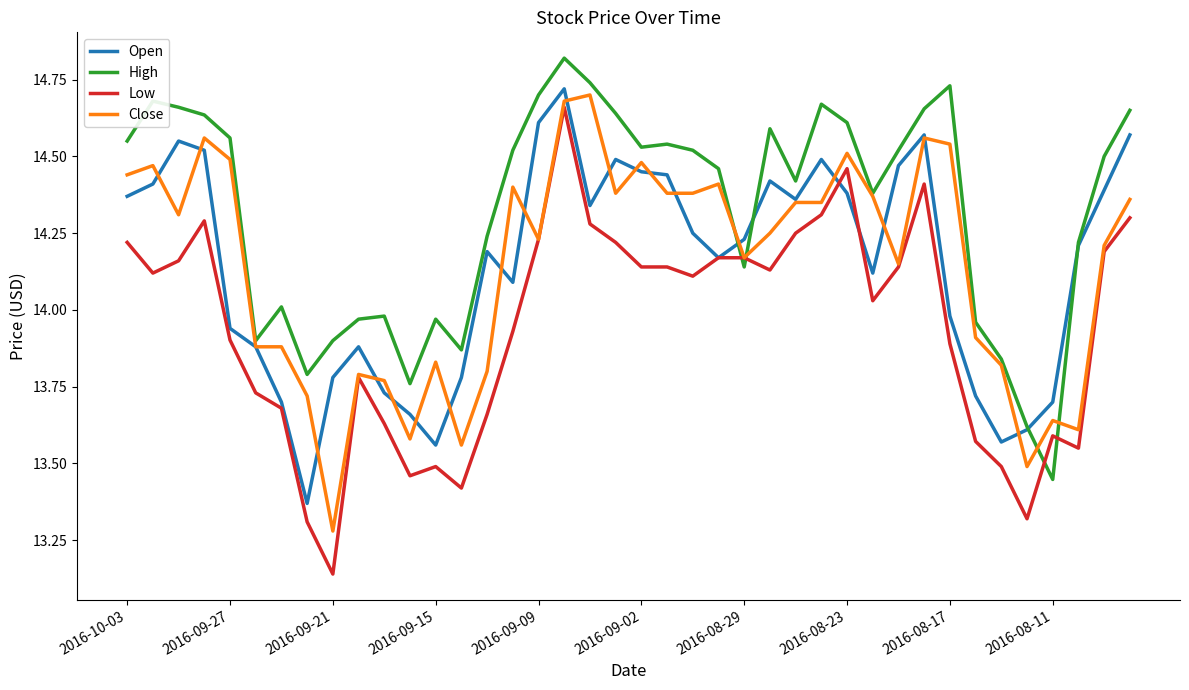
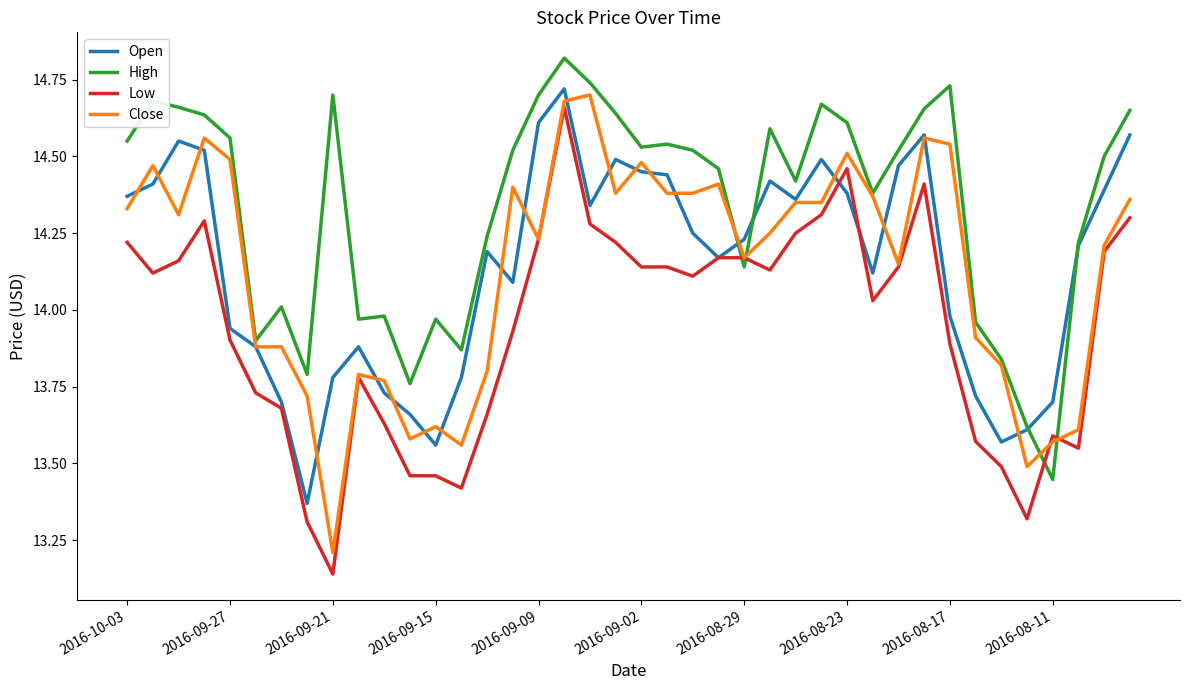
  {
    "Open": {
      "2016-10-03": 14.37,
      "2016-09-27": 13.94,
      "2016-09-21": 13.78,
      "2016-09-15": 13.56,
      "2016-09-09": 14.61,
      "2016-09-02": 14.45,
      "2016-08-29": 14.23,
      "2016-08-23": 14.38,
      "2016-08-17": 13.98,
      "2016-08-11": 13.70
    },
    "High": {
      "2016-10-03": 14.55,
      "2016-09-27": 14.56,
-     "2016-09-21": 13.9,
+     "2016-09-21": 14.7,
      "2016-09-15": 13.97,
      "2016-09-09": 14.7,
      "2016-09-02": 14.53,
      "2016-08-29": 14.14,
      "2016-08-23": 14.61,
      "2016-08-17": 14.73,
      "2016-08-11": 13.45
    },
    "Low": {
      "2016-10-03": 14.22,
      "2016-09-27": 13.90,
      "2016-09-21": 13.14,
-     "2016-09-15": 13.49,
+     "2016-09-15": 13.46,
      "2016-09-02": 14.14,
      "2016-08-23": 14.46,
      "2016-08-17": 13.89,
      "2016-08-11": 13.59
    },
    "Close": {
-     "2016-10-03": 14.44,
+     "2016-10-03": 14.33,
      "2016-09-27": 14.49,
-     "2016-09-21": 13.28,
-     "2016-09-15": 13.83,
+     "2016-09-21": 13.21,
+     "2016-09-15": 13.62,
      "2016-09-02": 14.48,
      "2016-08-23": 14.51,
      "2016-08-17": 14.54,
-     "2016-08-11": 13.64
+     "2016-08-11": 13.57
    }
  }
